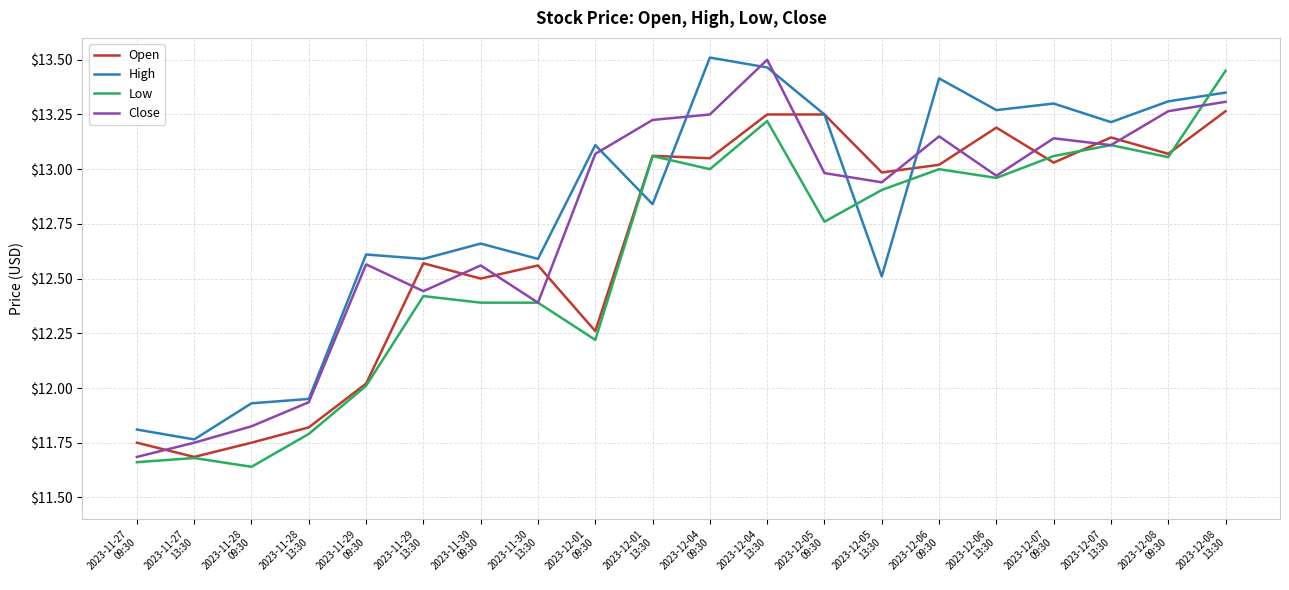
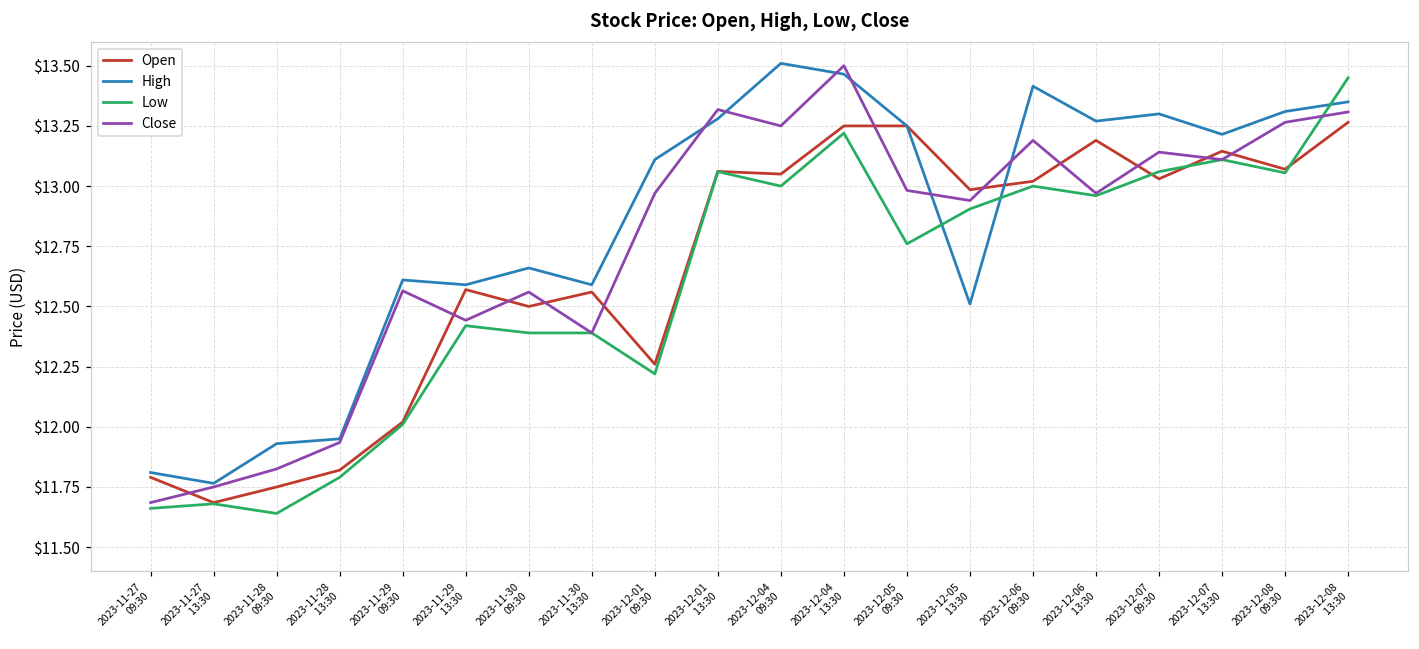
  {
    "Open": {
-     "2023-11-27 09:30": "$11.75",
+     "2023-11-27 09:30": "$11.79",
      "2023-11-28 09:30": "$11.75",
      "2023-11-28 13:30": "$11.82",
      "2023-11-29 13:30": "$12.57",
      "2023-11-30 09:30": "$12.50",
      "2023-11-30 13:30": "$12.56",
      "2023-12-01 09:30": "$12.26",
      "2023-12-04 09:30": "$13.05",
      "2023-12-04 13:30": "$13.25",
      "2023-12-05 13:30": "$12.99",
      "2023-12-06 09:30": "$13.02",
      "2023-12-06 13:30": "$13.19",
      "2023-12-07 09:30": "$13.03",
      "2023-12-07 13:30": "$13.15",
      "2023-12-08 09:30": "$13.07",
      "2023-12-08 13:30": "$13.27"
    },
    "High": {
      "2023-11-27 09:30": "$11.81",
      "2023-11-27 13:30": "$11.77",
      "2023-11-28 09:30": "$11.93",
      "2023-11-28 13:30": "$11.95",
      "2023-11-29 09:30": "$12.61",
      "2023-11-29 13:30": "$12.59",
      "2023-11-30 09:30": "$12.66",
      "2023-11-30 13:30": "$12.59",
      "2023-12-01 09:30": "$13.11",
-     "2023-12-01 13:30": "$12.84",
+     "2023-12-01 13:30": "$13.28",
      "2023-12-04 09:30": "$13.51",
      "2023-12-04 13:30": "$13.47",
      "2023-12-05 13:30": "$12.51",
      "2023-12-06 09:30": "$13.42",
      "2023-12-06 13:30": "$13.27",
      "2023-12-07 09:30": "$13.30",
      "2023-12-07 13:30": "$13.22",
      "2023-12-08 09:30": "$13.31",
      "2023-12-08 13:30": "$13.35"
    },
    "Low": {
      "2023-11-27 09:30": "$11.66",
      "2023-11-28 09:30": "$11.64",
      "2023-11-28 13:30": "$11.79",
      "2023-11-29 13:30": "$12.42",
      "2023-11-30 09:30": "$12.39",
      "2023-12-01 09:30": "$12.22",
      "2023-12-04 09:30": "$13.00",
      "2023-12-04 13:30": "$13.22",
      "2023-12-05 09:30": "$12.76",
      "2023-12-05 13:30": "$12.91",
      "2023-12-06 09:30": "$13.00",
      "2023-12-07 09:30": "$13.06",
      "2023-12-08 09:30": "$13.06",
      "2023-12-08 13:30": "$13.45"
    },
    "Close": {
      "2023-11-27 09:30": "$11.69",
      "2023-11-27 13:30": "$11.75",
      "2023-11-28 09:30": "$11.83",
      "2023-11-28 13:30": "$11.94",
      "2023-11-29 09:30": "$12.57",
      "2023-11-29 13:30": "$12.44",
      "2023-11-30 09:30": "$12.56",
-     "2023-12-01 09:30": "$13.07",
-     "2023-12-01 13:30": "$13.23",
+     "2023-12-01 09:30": "$12.97",
+     "2023-12-01 13:30": "$13.32",
      "2023-12-04 09:30": "$13.25",
      "2023-12-04 13:30": "$13.50",
      "2023-12-05 09:30": "$12.98",
      "2023-12-05 13:30": "$12.94",
-     "2023-12-06 09:30": "$13.15",
+     "2023-12-06 09:30": "$13.19",
      "2023-12-07 09:30": "$13.14",
      "2023-12-08 09:30": "$13.27",
      "2023-12-08 13:30": "$13.31"
    }
  }
